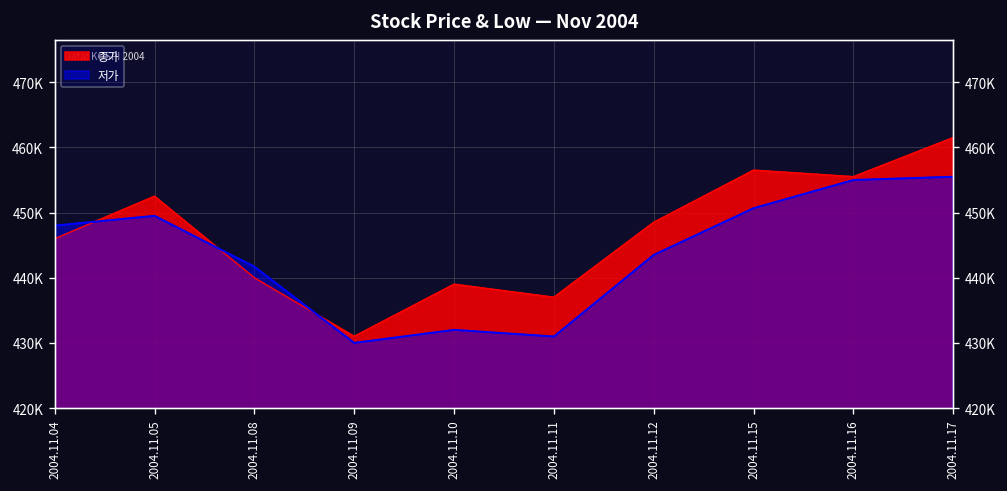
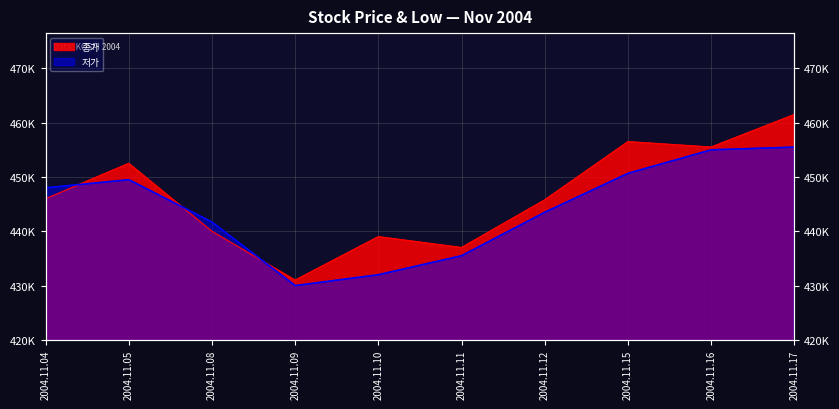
  {
    "종가": {
      "2004.11.04": 446000,
      "2004.11.05": 453000,
      "2004.11.08": 440000,
      "2004.11.09": 431000,
      "2004.11.10": 439000,
      "2004.11.11": 437000,
-     "2004.11.12": 449000,
+     "2004.11.12": 446000,
      "2004.11.15": 457000,
      "2004.11.16": 456000,
      "2004.11.17": 462000
    },
    "저가": {
      "2004.11.04": 448000,
      "2004.11.05": 450000,
      "2004.11.08": 442000,
      "2004.11.09": 430000,
      "2004.11.10": 432000,
-     "2004.11.11": 431000,
+     "2004.11.11": 436000,
      "2004.11.12": 444000,
      "2004.11.15": 451000,
      "2004.11.16": 455000,
      "2004.11.17": 456000
    }
  }
